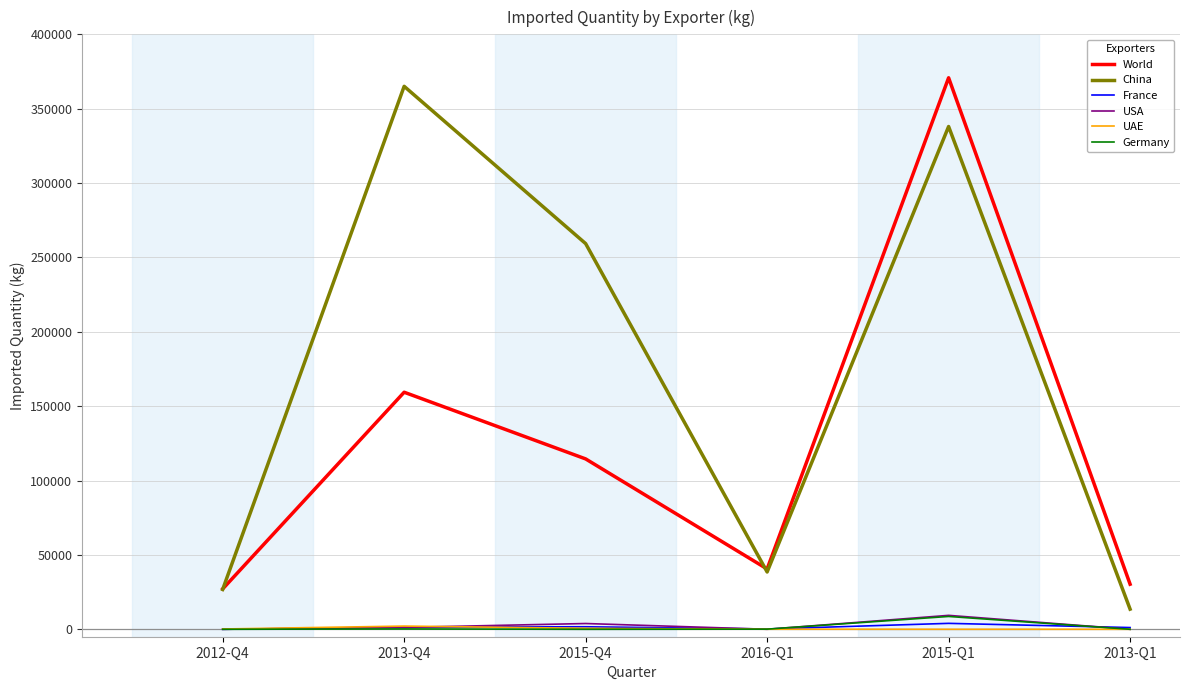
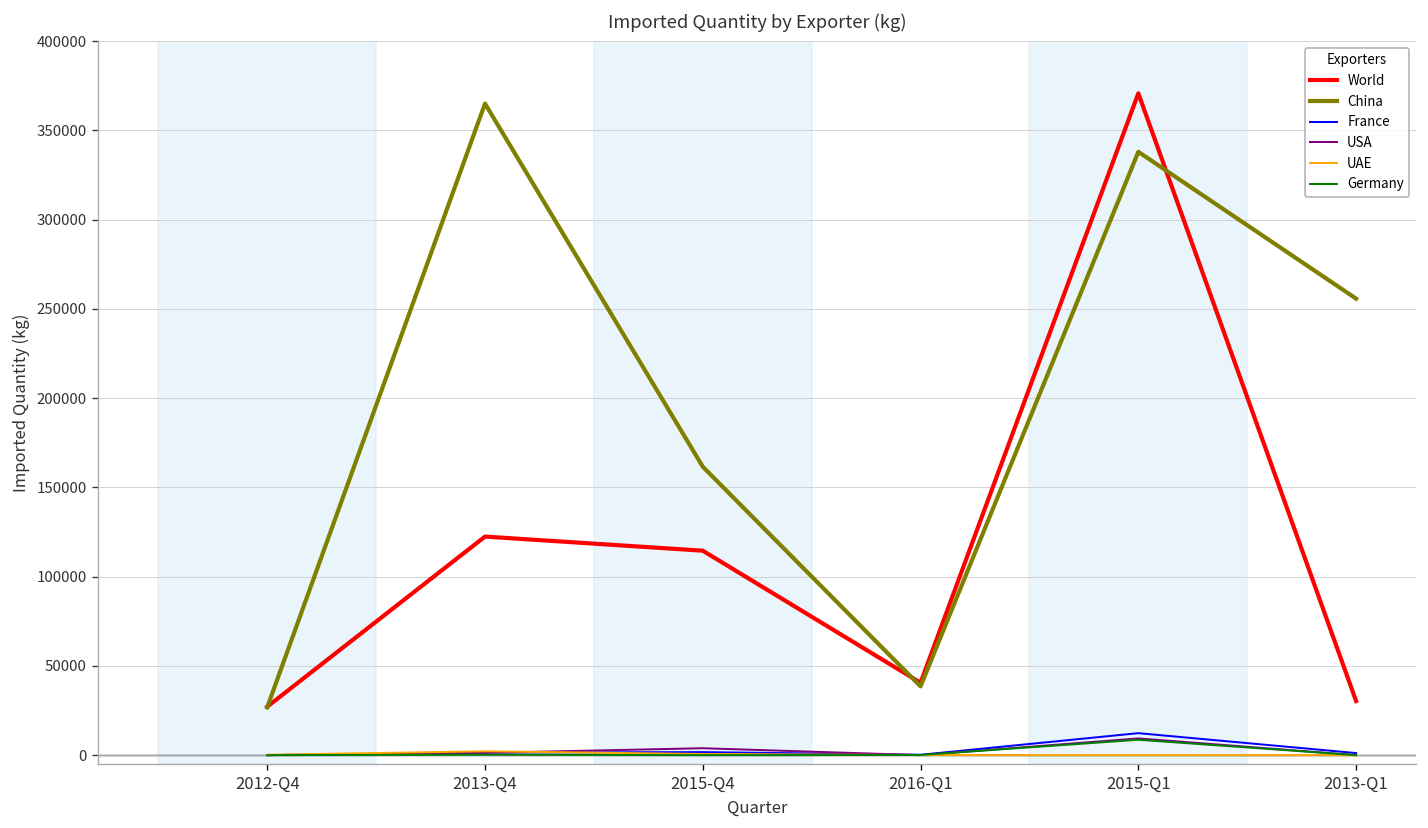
  {
    "World": {
-     "2013-Q4": 159000,
+     "2013-Q4": 122000,
      "2015-Q4": 115000,
      "2016-Q1": 41000,
      "2015-Q1": 371000,
      "2013-Q1": 30000
    },
    "China": {
      "2013-Q4": 365000,
-     "2015-Q4": 259000,
+     "2015-Q4": 162000,
      "2016-Q1": 39000,
      "2015-Q1": 338000,
-     "2013-Q1": 14000
+     "2013-Q1": 256000
    },
    "France": {
-     "2015-Q1": 4000
+     "2015-Q1": 12000
    },
    "USA": {
      "2015-Q4": 4000
    },
    "UAE": {
      "2015-Q1": 0
    }
  }
